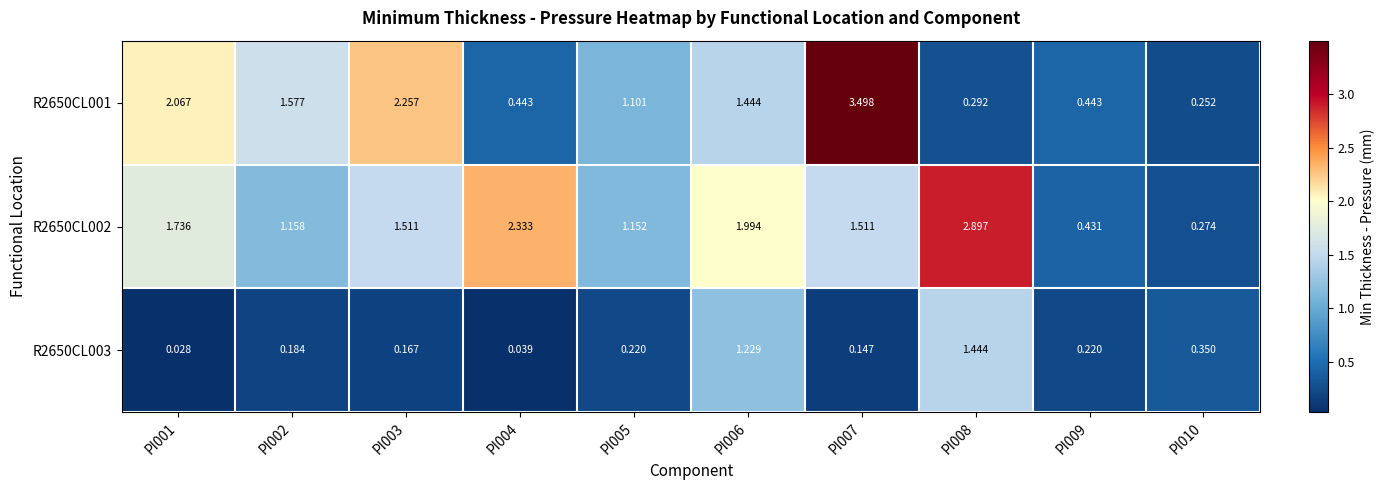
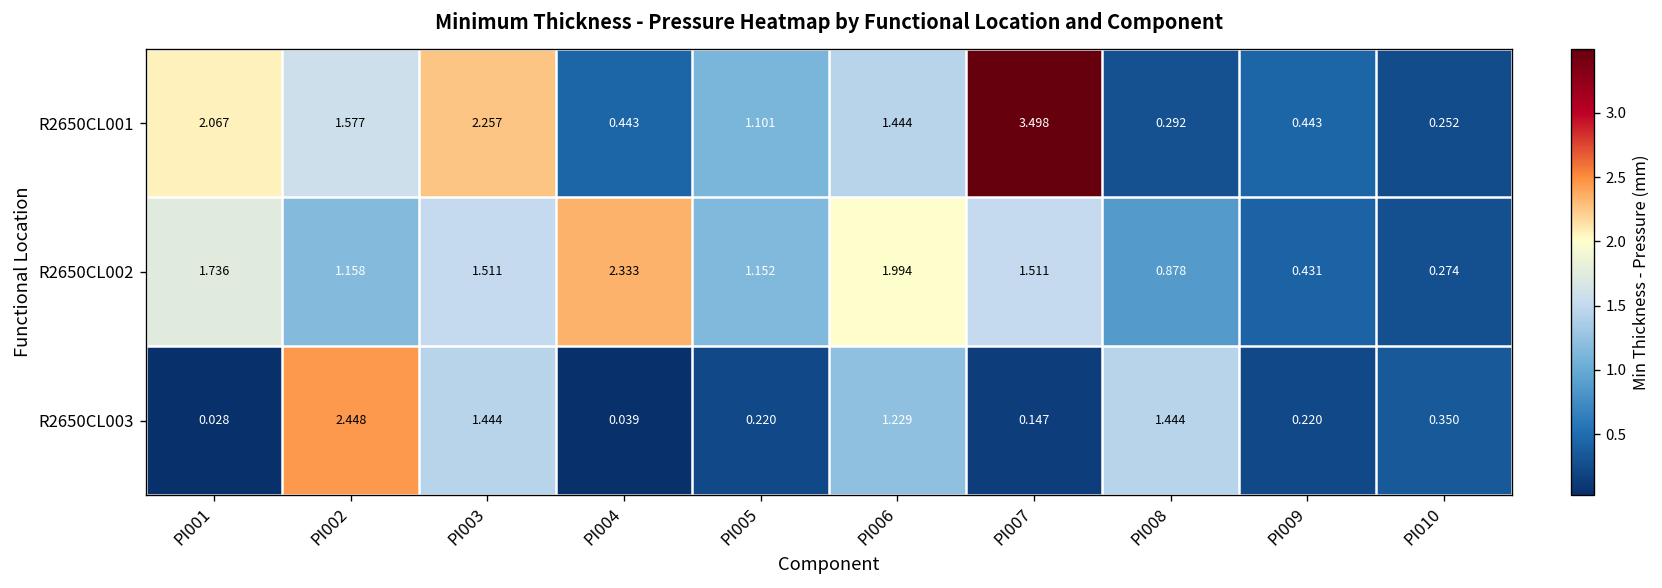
  {
    "R2650CL001": {
      "PI001": 2.067,
      "PI002": 1.577,
      "PI003": 2.257,
      "PI004": 0.443,
      "PI005": 1.101,
      "PI006": 1.444,
      "PI007": 3.498,
      "PI008": 0.292,
      "PI009": 0.443,
      "PI010": 0.252
    },
    "R2650CL002": {
      "PI001": 1.736,
      "PI002": 1.158,
      "PI003": 1.511,
      "PI004": 2.333,
      "PI005": 1.152,
      "PI006": 1.994,
      "PI007": 1.511,
-     "PI008": 2.897,
+     "PI008": 0.878,
      "PI009": 0.431,
      "PI010": 0.274
    },
    "R2650CL003": {
      "PI001": 0.028,
-     "PI002": 0.184,
-     "PI003": 0.167,
+     "PI002": 2.448,
+     "PI003": 1.444,
      "PI004": 0.039,
      "PI005": 0.220,
      "PI006": 1.229,
      "PI007": 0.147,
      "PI008": 1.444,
      "PI009": 0.220,
      "PI010": 0.350
    }
  }
